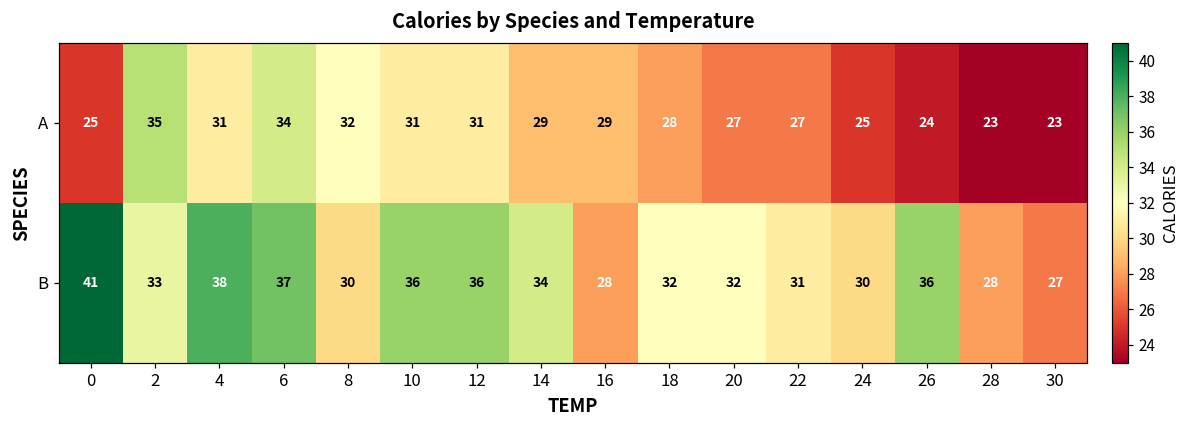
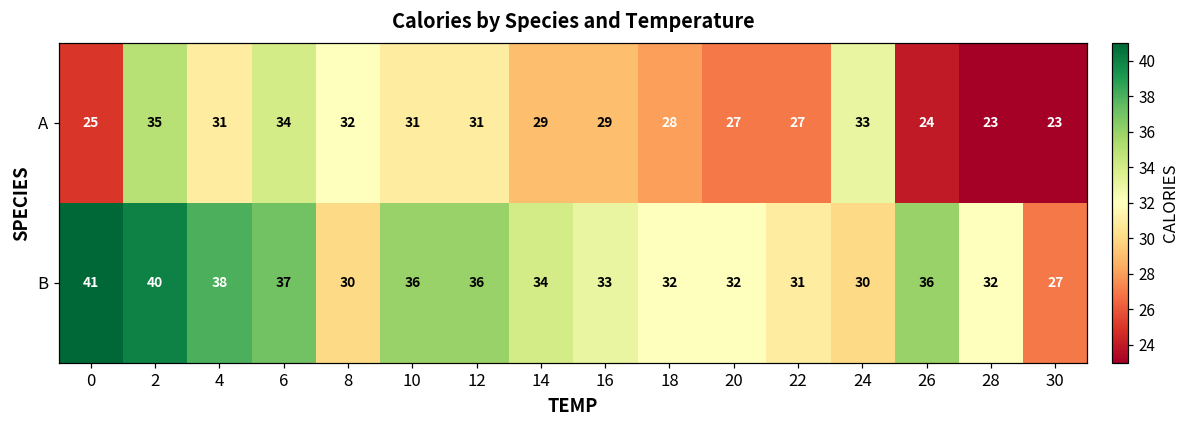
  {
    "A": {
      "0": 25,
      "2": 35,
      "4": 31,
      "6": 34,
      "8": 32,
      "10": 31,
      "12": 31,
      "14": 29,
      "16": 29,
      "18": 28,
      "20": 27,
      "22": 27,
-     "24": 25,
+     "24": 33,
      "26": 24,
      "28": 23,
      "30": 23
    },
    "B": {
      "0": 41,
-     "2": 33,
+     "2": 40,
      "4": 38,
      "6": 37,
      "8": 30,
      "10": 36,
      "12": 36,
      "14": 34,
-     "16": 28,
+     "16": 33,
      "18": 32,
      "20": 32,
      "22": 31,
      "24": 30,
      "26": 36,
-     "28": 28,
+     "28": 32,
      "30": 27
    }
  }
